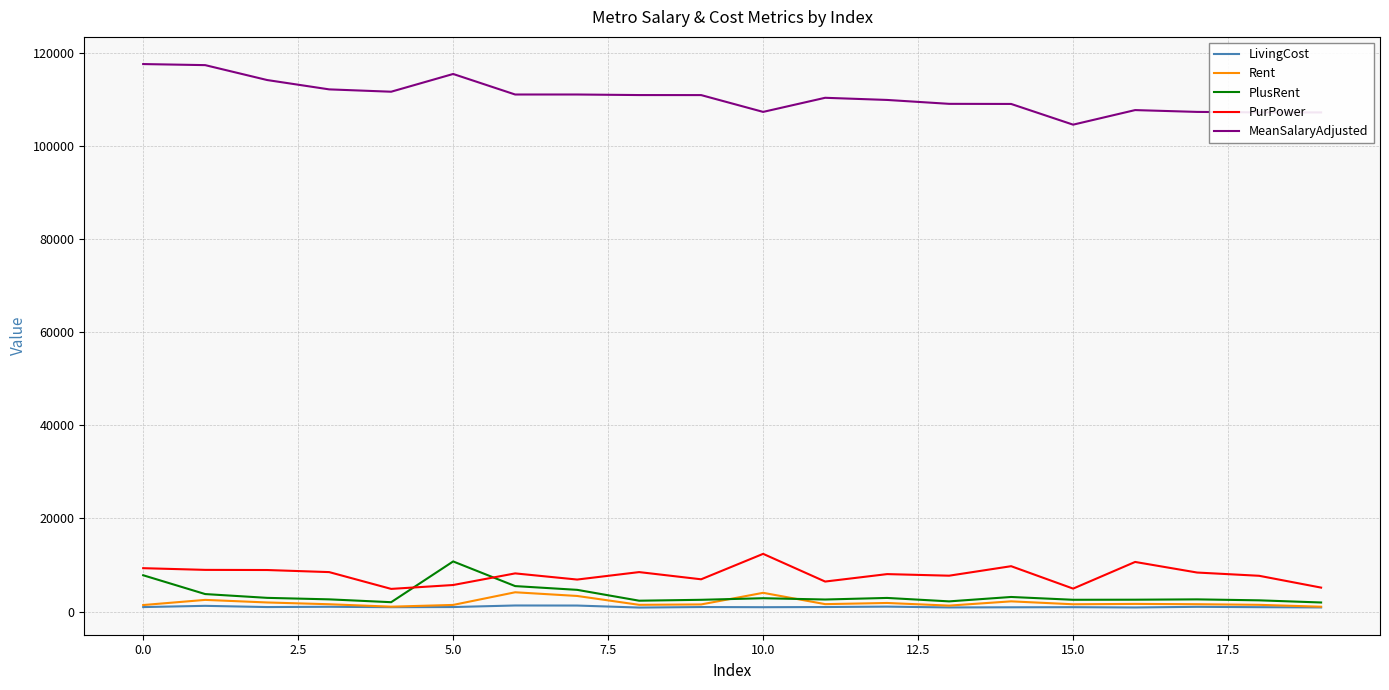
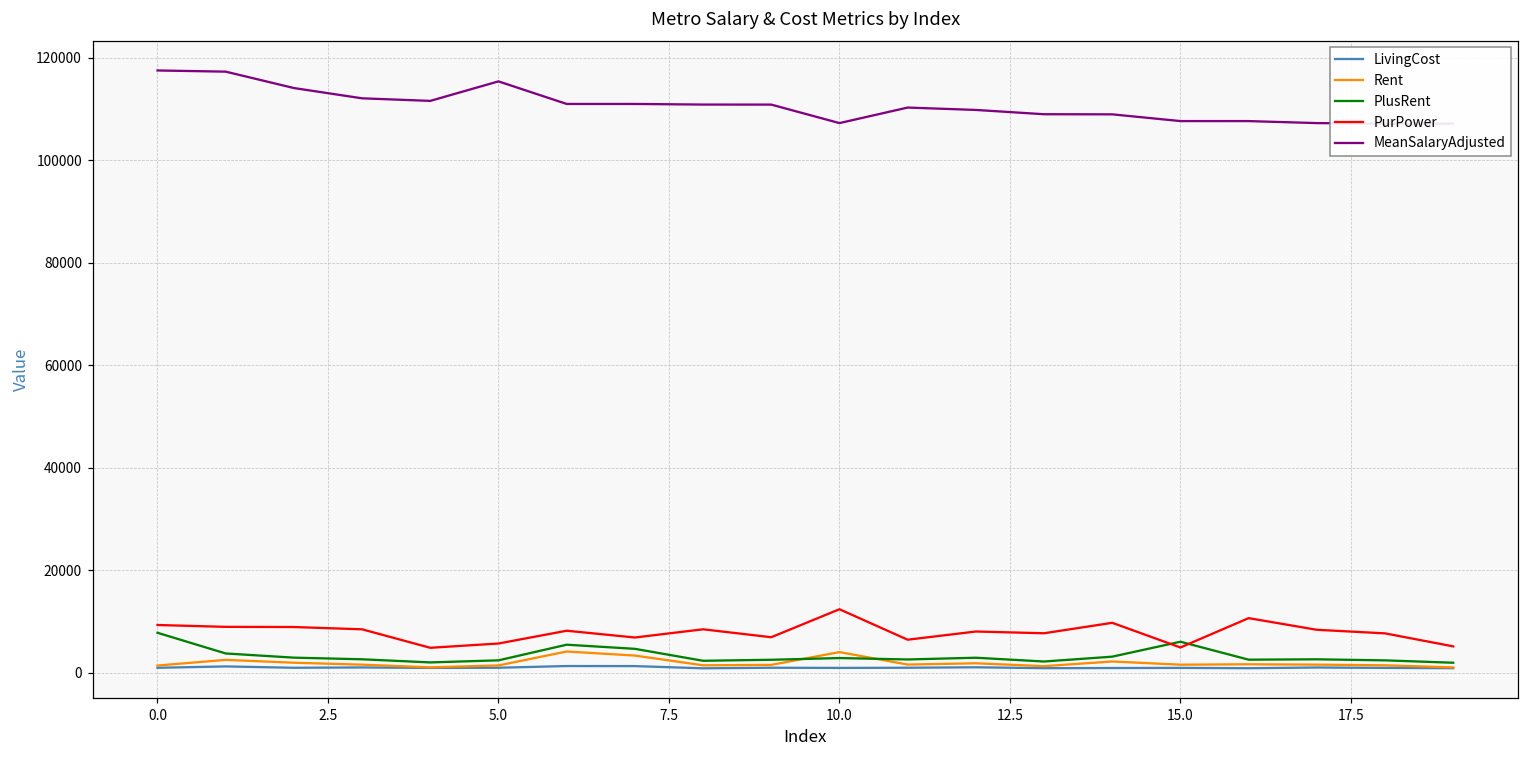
  {
    "LivingCost": {
      "10.0": 1000,
      "15.0": 1000
    },
    "Rent": {
      "10.0": 4000,
      "15.0": 2000
    },
    "PlusRent": {
      "0.0": 8000,
-     "5.0": 11000,
+     "5.0": 2000,
      "10.0": 3000,
-     "15.0": 3000
+     "15.0": 6000
    },
    "PurPower": {
      "0.0": 9000,
      "5.0": 6000,
      "10.0": 12000,
      "15.0": 5000
    },
    "MeanSalaryAdjusted": {
      "0.0": 118000,
      "5.0": 115000,
      "10.0": 107000,
-     "15.0": 105000
+     "15.0": 108000
    }
  }
